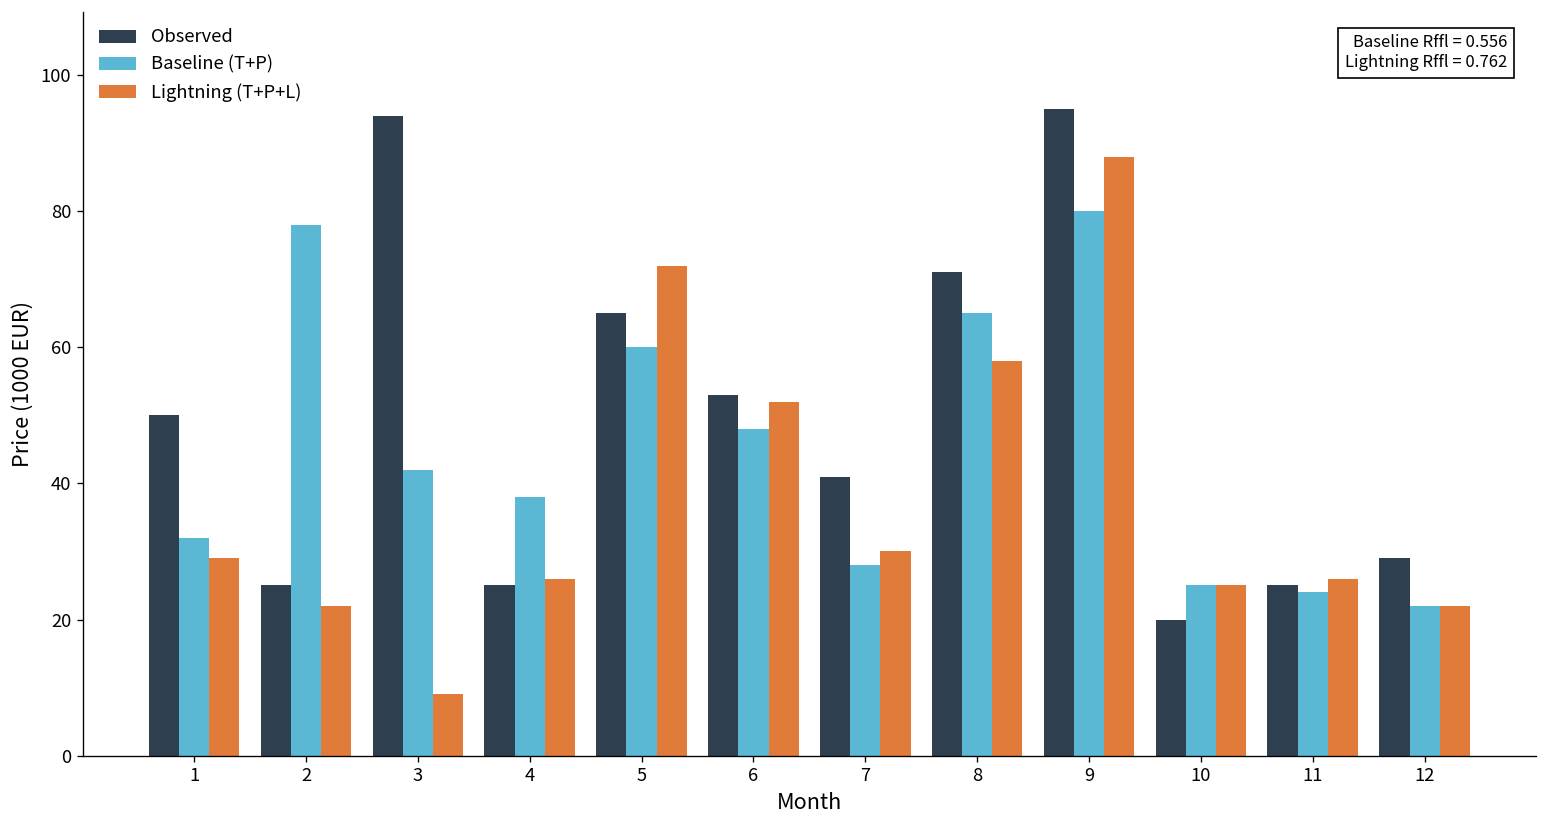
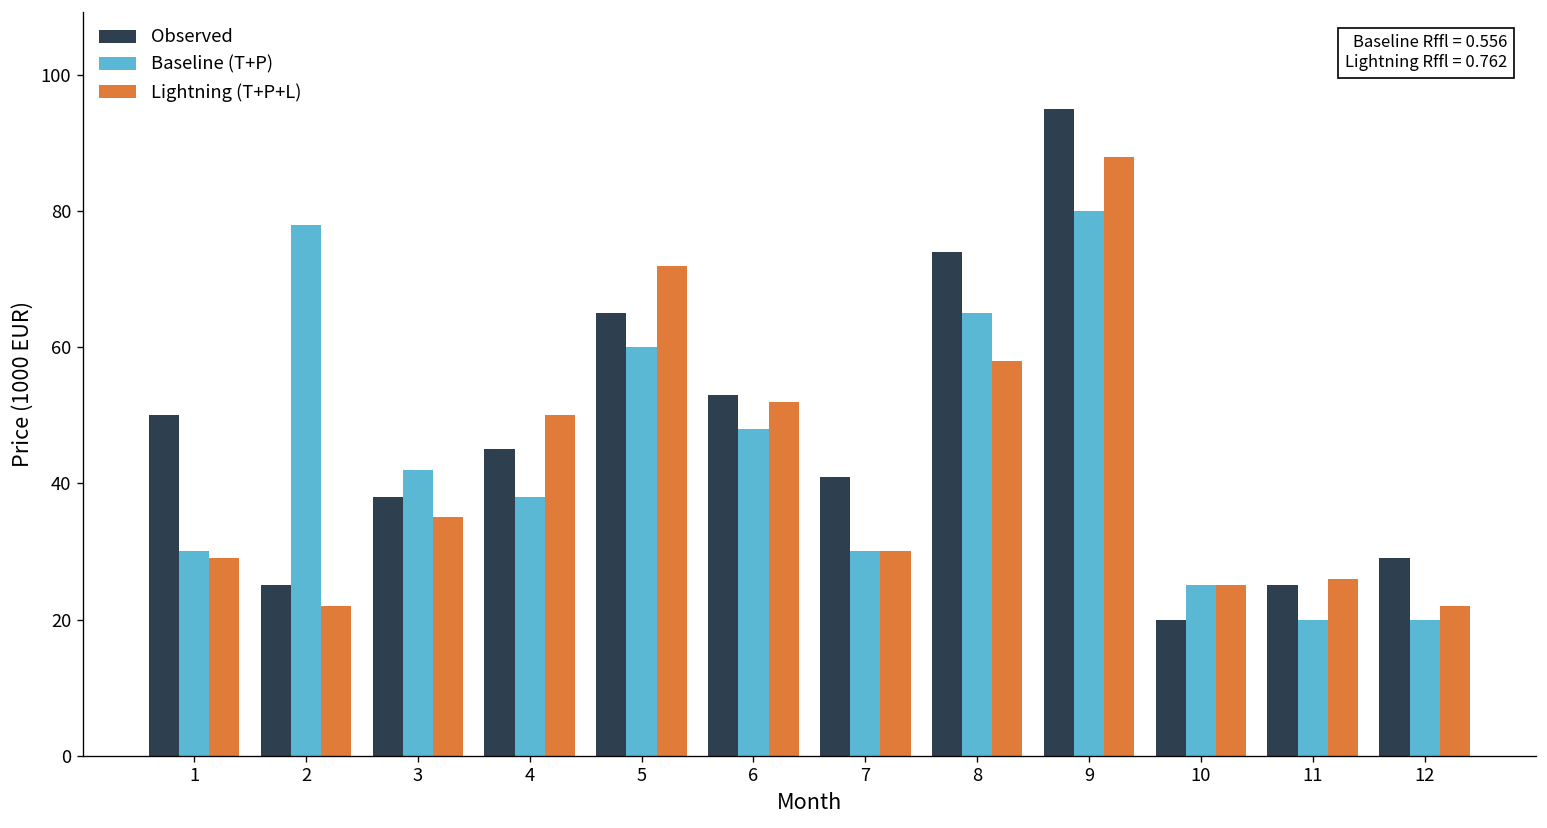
  {
    "Observed": {
      "1": 50,
      "2": 25,
-     "3": 94,
-     "4": 25,
+     "3": 38,
+     "4": 45,
      "5": 65,
      "6": 53,
      "7": 41,
-     "8": 71,
+     "8": 74,
      "9": 95,
      "10": 20,
      "11": 25,
      "12": 29
    },
    "Baseline (T+P)": {
-     "1": 32,
+     "1": 30,
      "2": 78,
      "3": 42,
      "4": 38,
      "5": 60,
      "6": 48,
-     "7": 28,
+     "7": 30,
      "8": 65,
      "9": 80,
      "10": 25,
-     "11": 24,
-     "12": 22
+     "11": 20,
+     "12": 20
    },
    "Lightning (T+P+L)": {
      "1": 29,
      "2": 22,
-     "3": 9,
-     "4": 26,
+     "3": 35,
+     "4": 50,
      "5": 72,
      "6": 52,
      "7": 30,
      "8": 58,
      "9": 88,
      "10": 25,
      "11": 26,
      "12": 22
    }
  }
